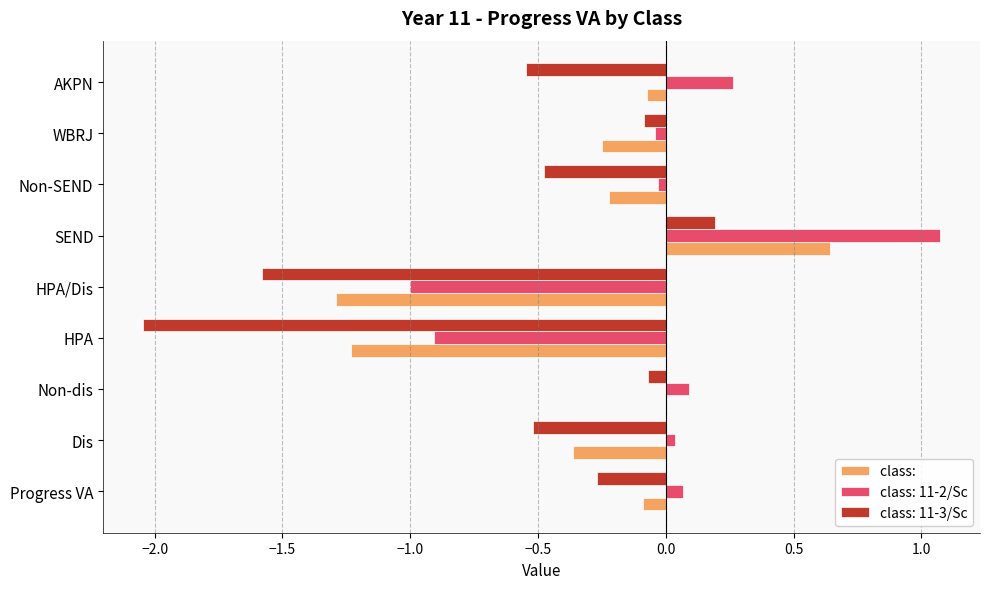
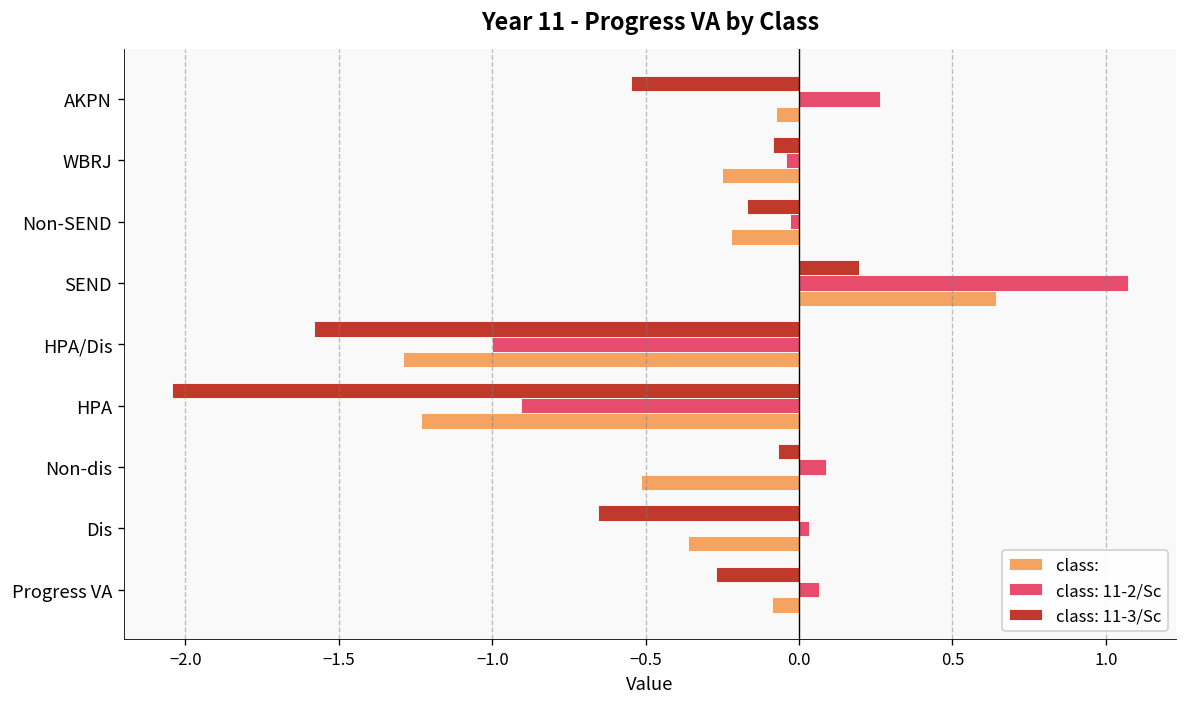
  {
    "class:": {
      "AKPN": -0.08,
      "WBRJ": -0.25,
      "Non-SEND": -0.22,
      "SEND": 0.64,
      "HPA/Dis": -1.29,
      "HPA": -1.23,
-     "Non-dis": 0.00,
+     "Non-dis": -0.51,
      "Dis": -0.36,
      "Progress VA": -0.09
    },
    "class: 11-2/Sc": {
      "AKPN": 0.26,
      "WBRJ": -0.04,
      "Non-SEND": -0.03,
      "SEND": 1.07,
      "HPA/Dis": -1.00,
      "HPA": -0.91,
      "Non-dis": 0.09,
      "Dis": 0.03,
      "Progress VA": 0.07
    },
    "class: 11-3/Sc": {
      "AKPN": -0.55,
      "WBRJ": -0.09,
-     "Non-SEND": -0.48,
+     "Non-SEND": -0.17,
      "SEND": 0.19,
      "HPA/Dis": -1.58,
      "HPA": -2.05,
      "Non-dis": -0.07,
-     "Dis": -0.52,
+     "Dis": -0.66,
      "Progress VA": -0.27
    }
  }
